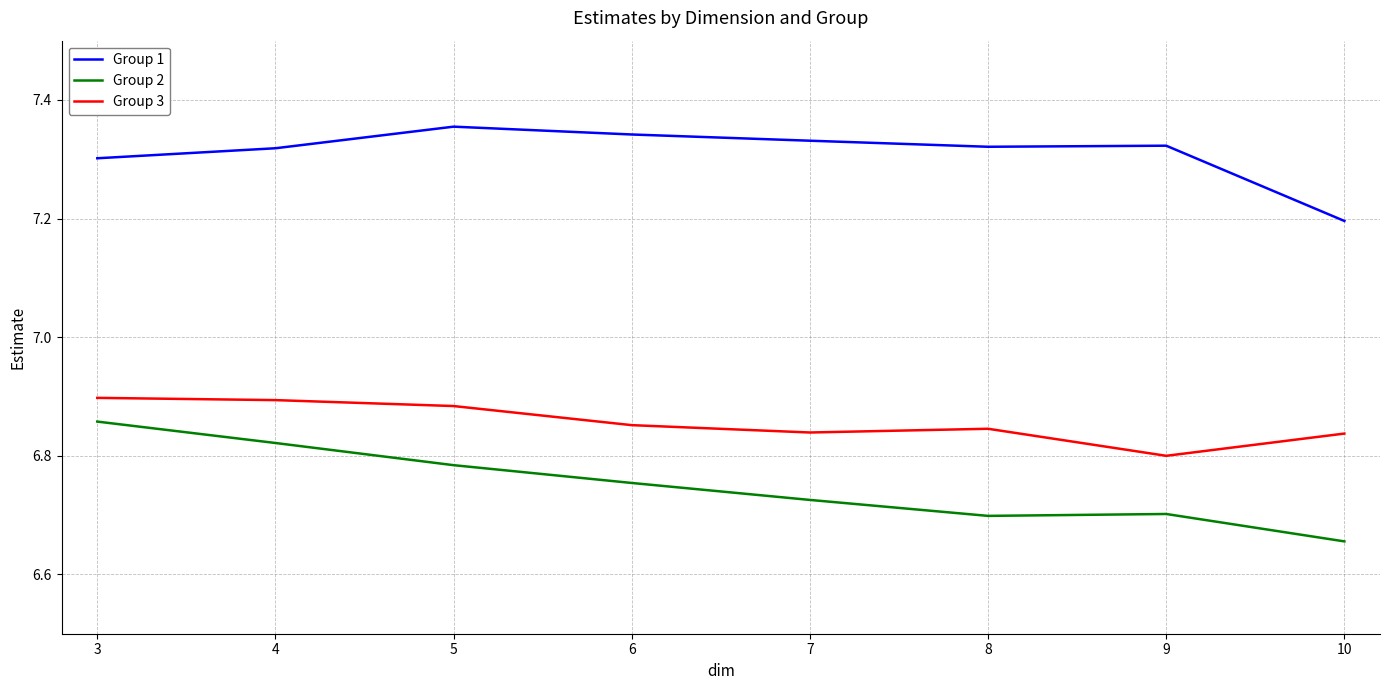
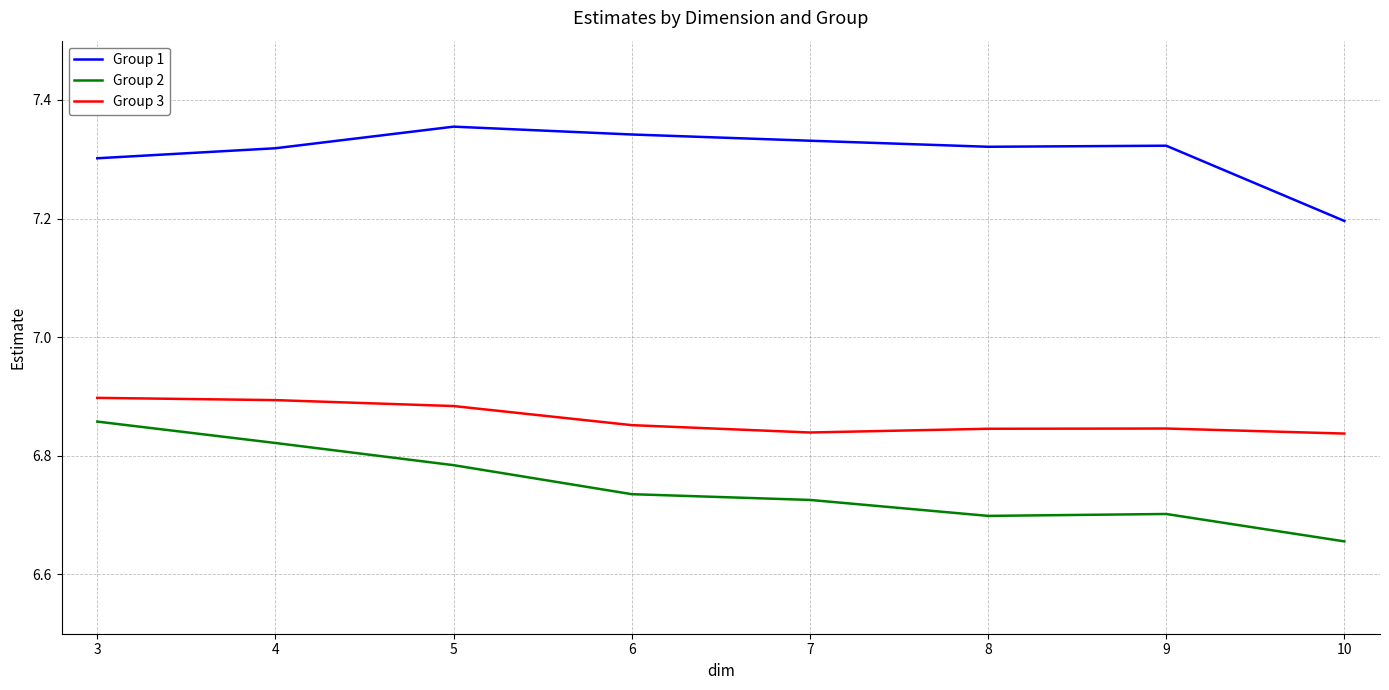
  {
    "Group 1": {
      "3": 7.30,
      "4": 7.32,
      "5": 7.36,
      "6": 7.34,
      "7": 7.33,
      "8": 7.32,
      "9": 7.32,
      "10": 7.20
    },
    "Group 2": {
      "3": 6.86,
      "4": 6.82,
      "5": 6.78,
-     "6": 6.75,
+     "6": 6.74,
      "7": 6.73,
      "8": 6.70,
      "9": 6.70,
      "10": 6.66
    },
    "Group 3": {
      "3": 6.90,
      "4": 6.89,
      "5": 6.88,
      "6": 6.85,
      "7": 6.84,
      "8": 6.85,
-     "9": 6.80,
+     "9": 6.85,
      "10": 6.84
    }
  }
